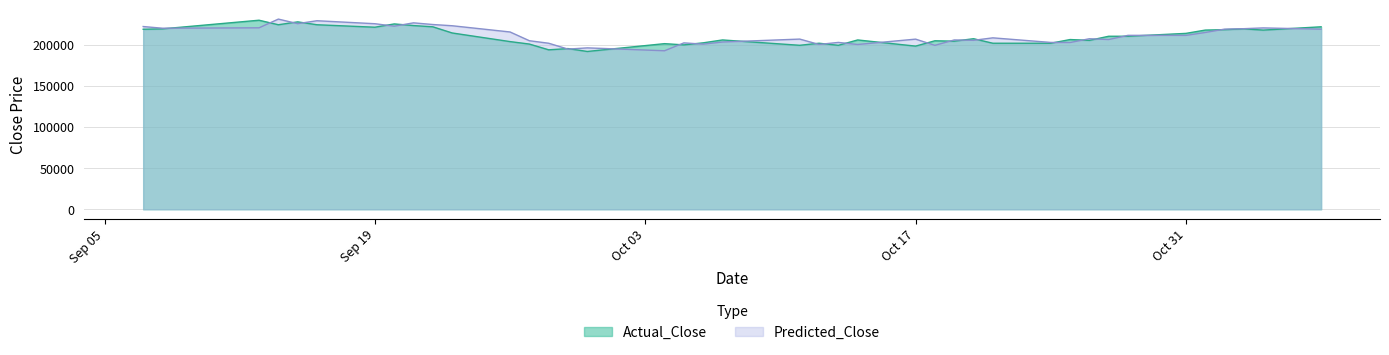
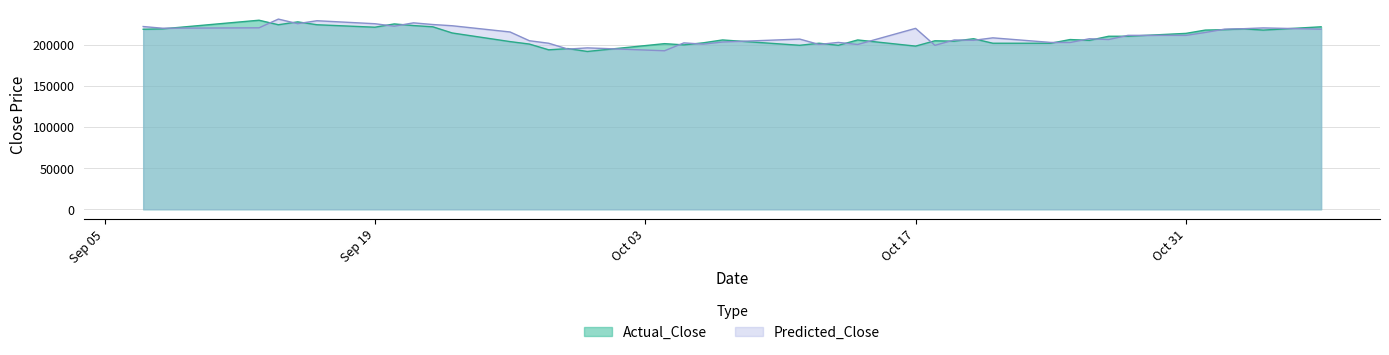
  {
    "Actual_Close": {
      "Sep 19": 220000,
      "Oct 17": 200000
    },
    "Predicted_Close": {
      "Sep 19": 230000,
-     "Oct 17": 210000
+     "Oct 17": 220000
    }
  }
